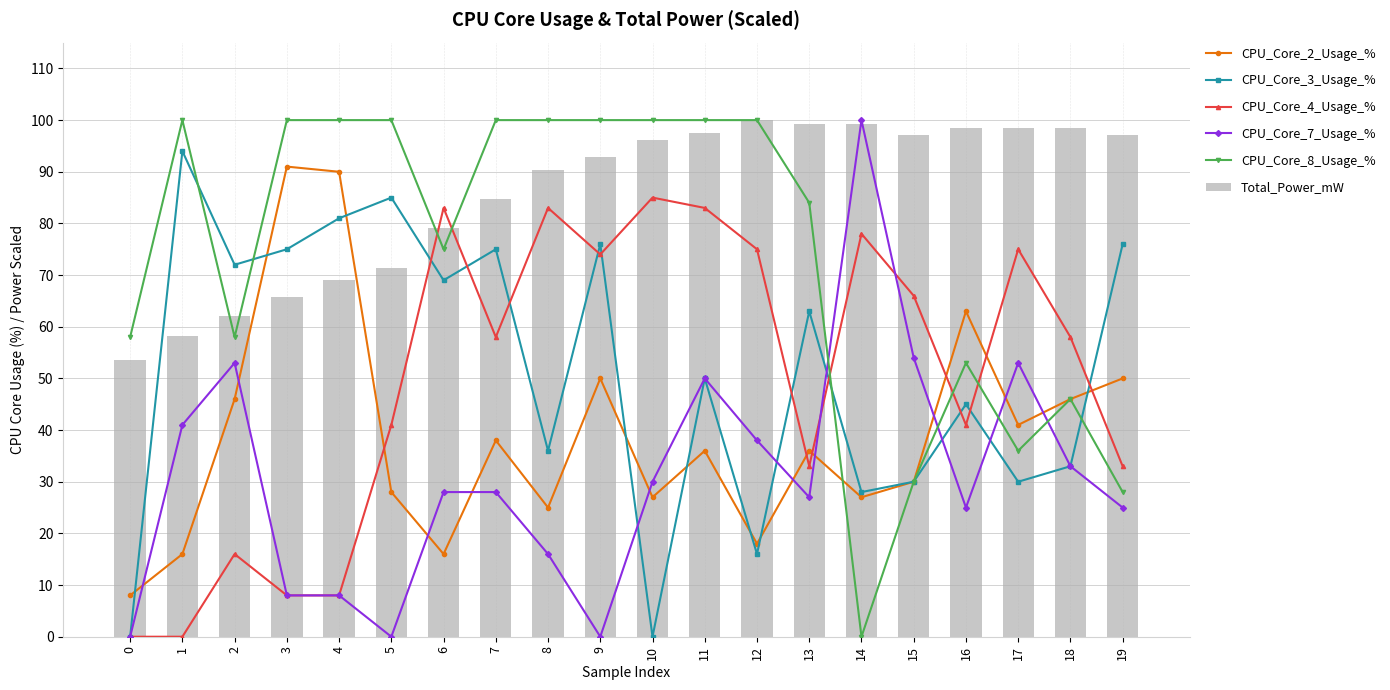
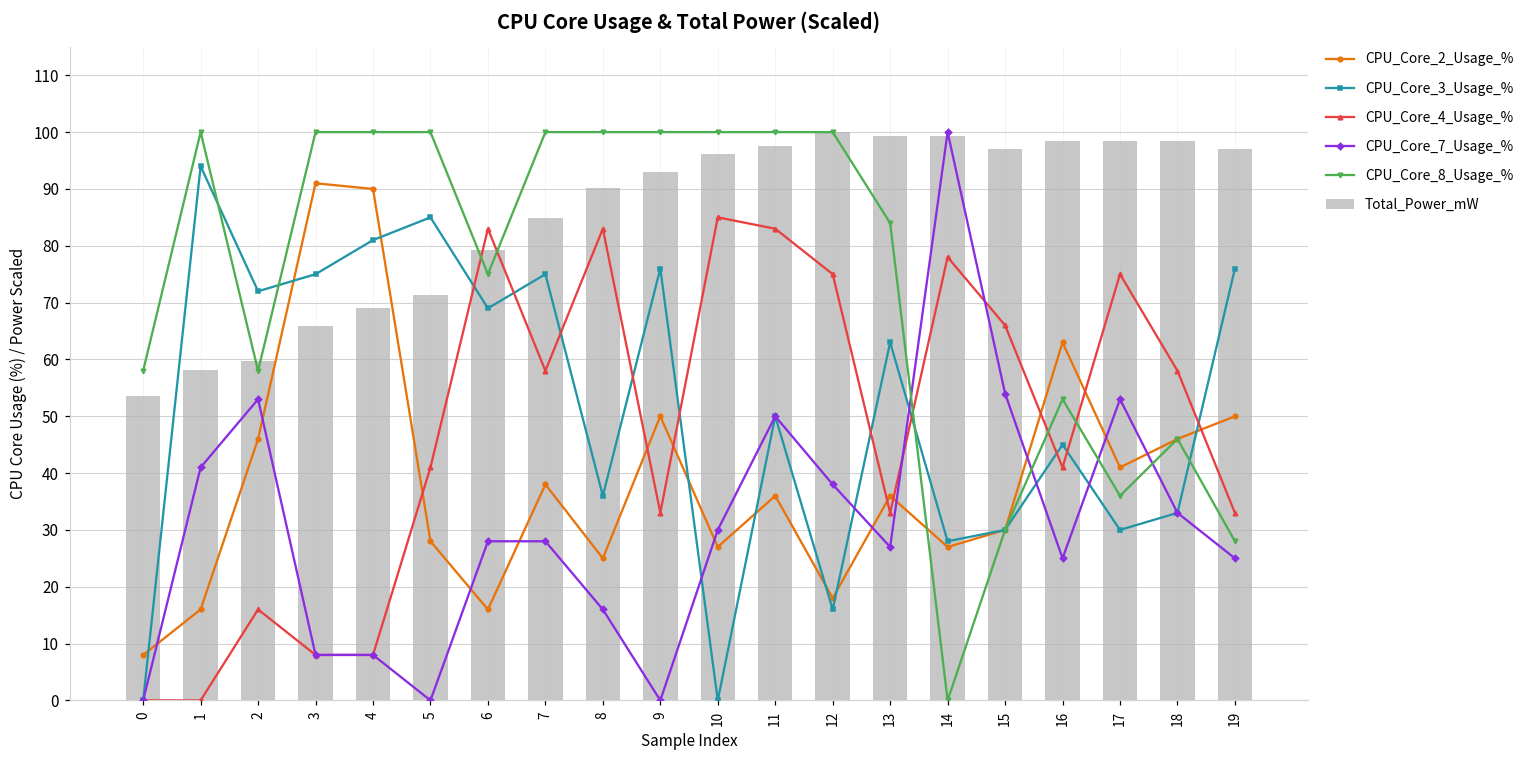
  {
    "CPU_Core_2_Usage_%": {
      "0": 8,
      "1": 16,
      "2": 46,
      "3": 91,
      "4": 90,
      "5": 28,
      "6": 16,
      "7": 38,
      "8": 25,
      "9": 50,
      "10": 27,
      "11": 36,
      "12": 18,
      "13": 36,
      "14": 27,
      "16": 63,
      "17": 41,
      "19": 50
    },
    "Total_Power_mW": {
      "0": 54,
      "1": 58,
-     "2": 62,
+     "2": 60,
      "3": 66,
      "4": 69,
      "5": 71,
      "6": 79,
      "7": 85,
      "8": 90,
      "9": 93,
      "10": 96,
      "11": 98,
      "12": 100,
      "13": 99,
      "14": 99,
      "15": 97,
      "16": 99,
      "17": 99,
      "18": 99,
      "19": 97
    },
    "CPU_Core_3_Usage_%": {
      "1": 94,
      "2": 72,
      "3": 75,
      "4": 81,
      "5": 85,
      "6": 69,
      "7": 75,
      "8": 36,
      "9": 76,
      "10": 0,
      "12": 16,
      "13": 63,
      "14": 28,
      "16": 45,
      "17": 30,
      "19": 76
    },
    "CPU_Core_4_Usage_%": {
      "1": 0,
      "2": 16,
      "5": 41,
      "6": 83,
      "7": 58,
      "8": 83,
-     "9": 74,
+     "9": 33,
      "10": 85,
      "11": 83,
      "12": 75,
      "13": 33,
      "14": 78,
      "15": 66,
      "16": 41,
      "17": 75,
      "18": 58,
      "19": 33
    },
    "CPU_Core_7_Usage_%": {
      "1": 41,
      "2": 53,
      "5": 0,
      "6": 28,
      "7": 28,
      "8": 16,
      "9": 0,
      "10": 30,
      "12": 38,
      "13": 27,
      "14": 100,
      "15": 54,
      "16": 25,
      "17": 53,
      "19": 25
    },
    "CPU_Core_8_Usage_%": {
      "0": 58,
      "1": 100,
      "2": 58,
      "3": 100,
      "4": 100,
      "5": 100,
      "6": 75,
      "7": 100,
      "8": 100,
      "9": 100,
      "10": 100,
      "11": 100,
      "12": 100,
      "13": 84,
      "14": 0,
      "16": 53,
      "17": 36,
      "19": 28
    }
  }
